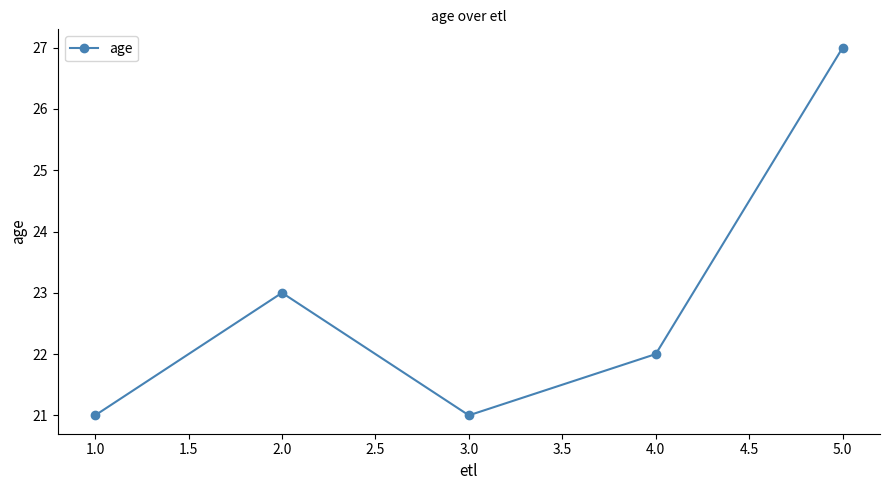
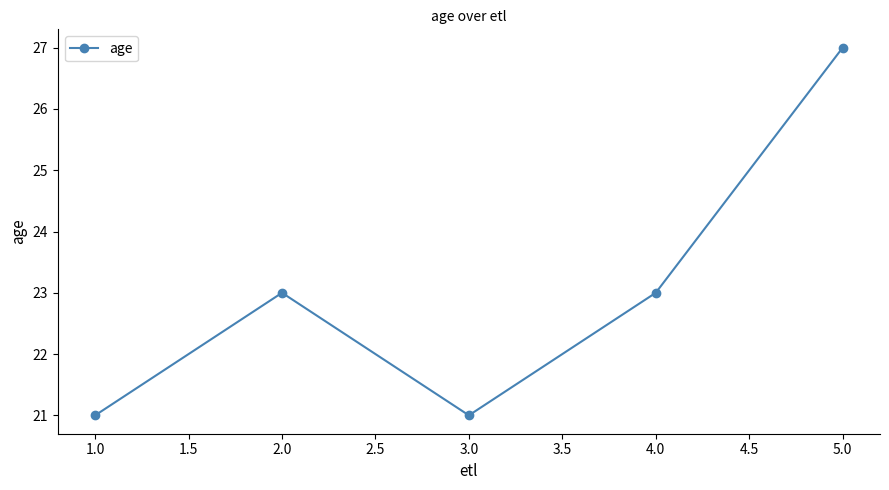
  {
    "1.0": 21,
    "2.0": 23,
    "3.0": 21,
-   "4.0": 22,
+   "4.0": 23,
    "5.0": 27
  }
